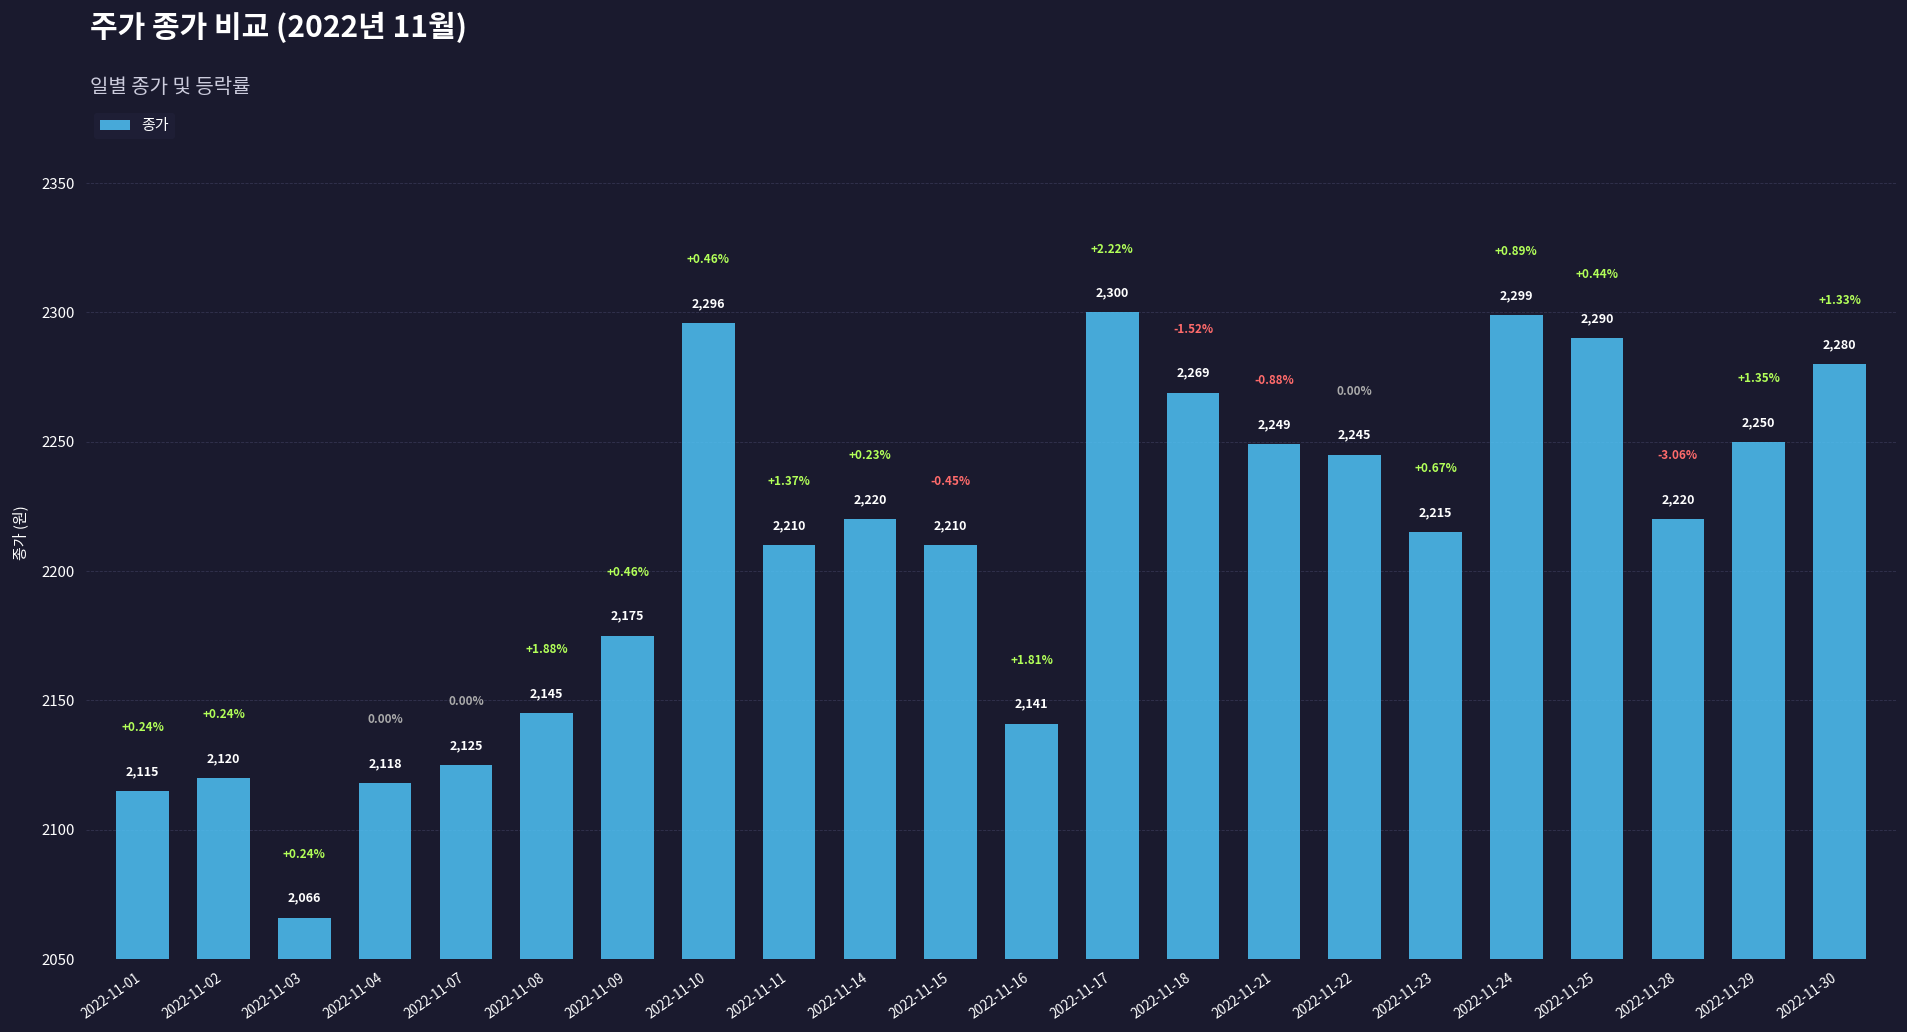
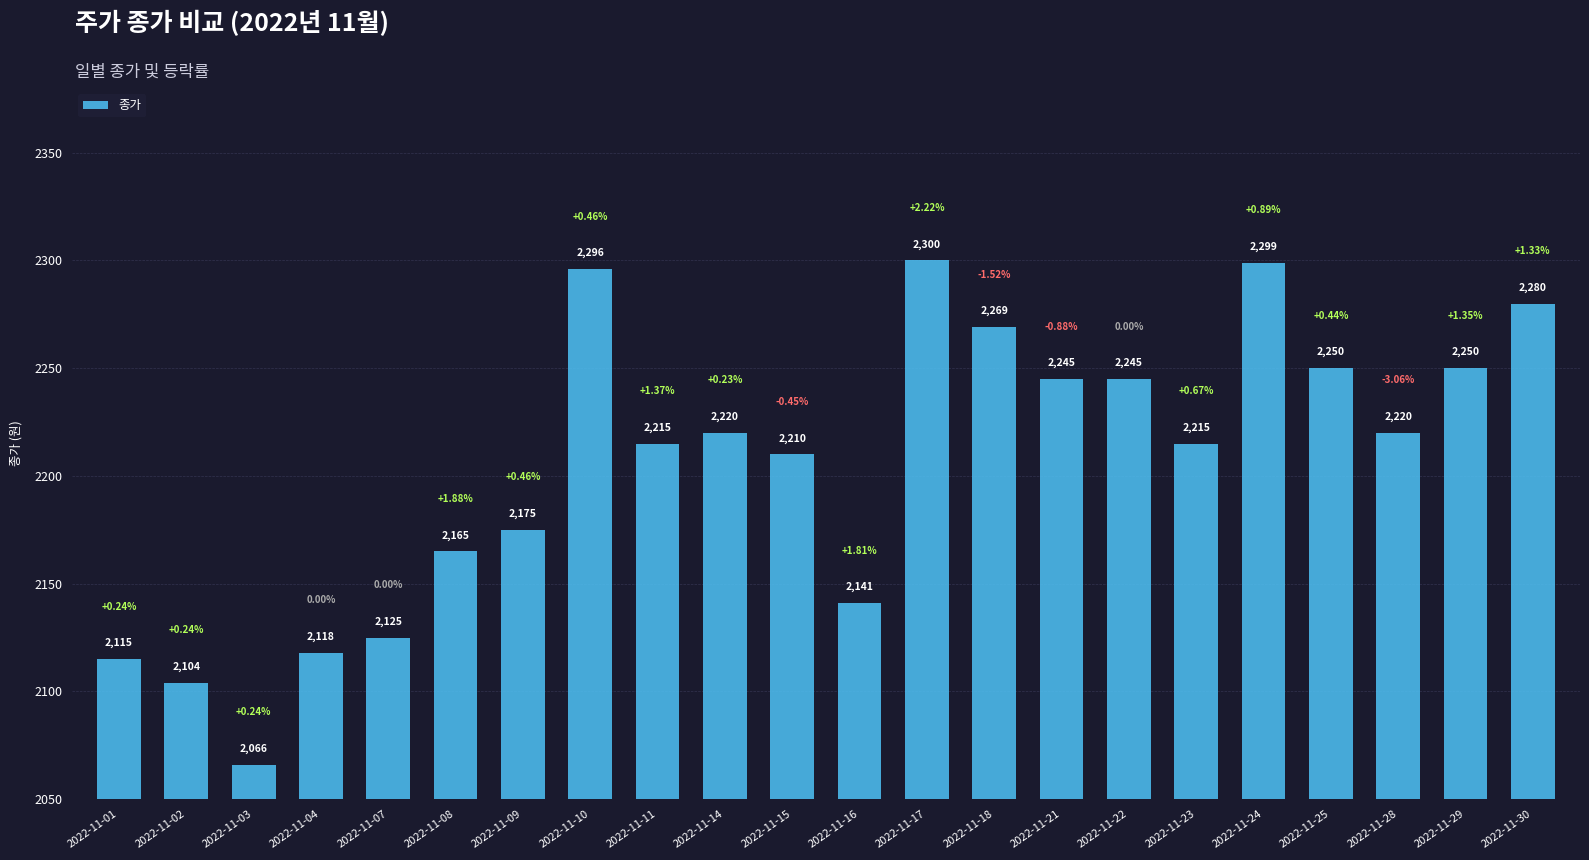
  {
    "2022-11-01": "2,115",
-   "2022-11-02": "2,120",
+   "2022-11-02": "2,104",
    "2022-11-03": "2,066",
    "2022-11-04": "2,118",
    "2022-11-07": "2,125",
-   "2022-11-08": "2,145",
+   "2022-11-08": "2,165",
    "2022-11-09": "2,175",
    "2022-11-10": "2,296",
-   "2022-11-11": "2,210",
+   "2022-11-11": "2,215",
    "2022-11-14": "2,220",
    "2022-11-15": "2,210",
    "2022-11-16": "2,141",
    "2022-11-17": "2,300",
    "2022-11-18": "2,269",
-   "2022-11-21": "2,249",
+   "2022-11-21": "2,245",
    "2022-11-22": "2,245",
    "2022-11-23": "2,215",
    "2022-11-24": "2,299",
-   "2022-11-25": "2,290",
+   "2022-11-25": "2,250",
    "2022-11-28": "2,220",
    "2022-11-29": "2,250",
    "2022-11-30": "2,280"
  }
